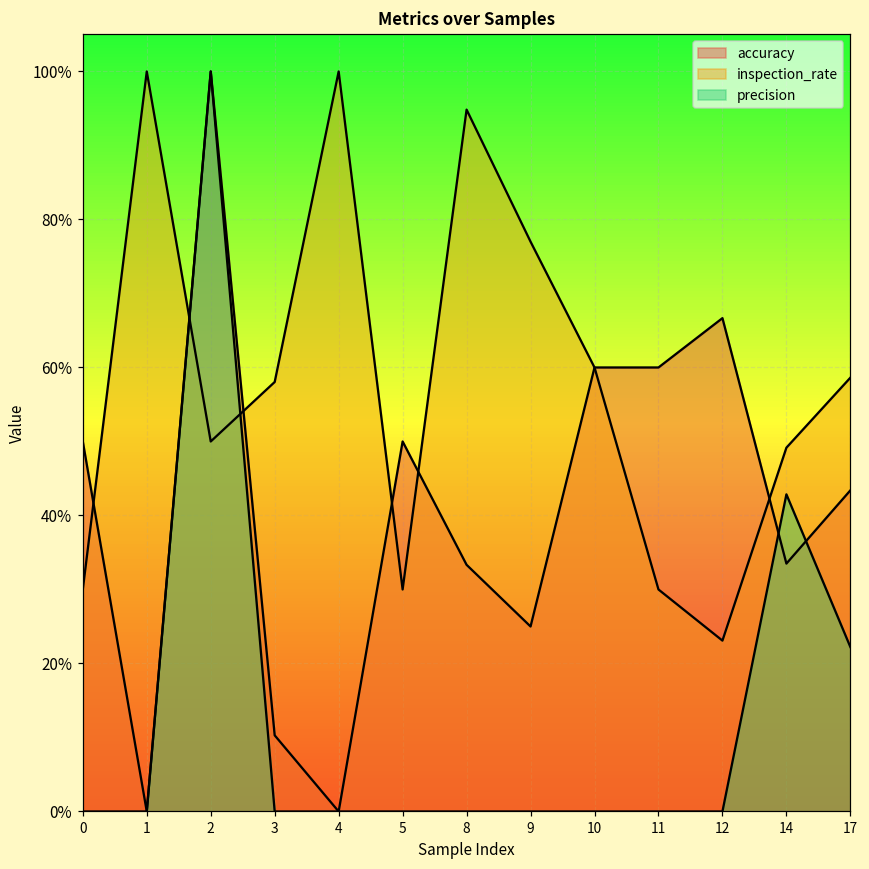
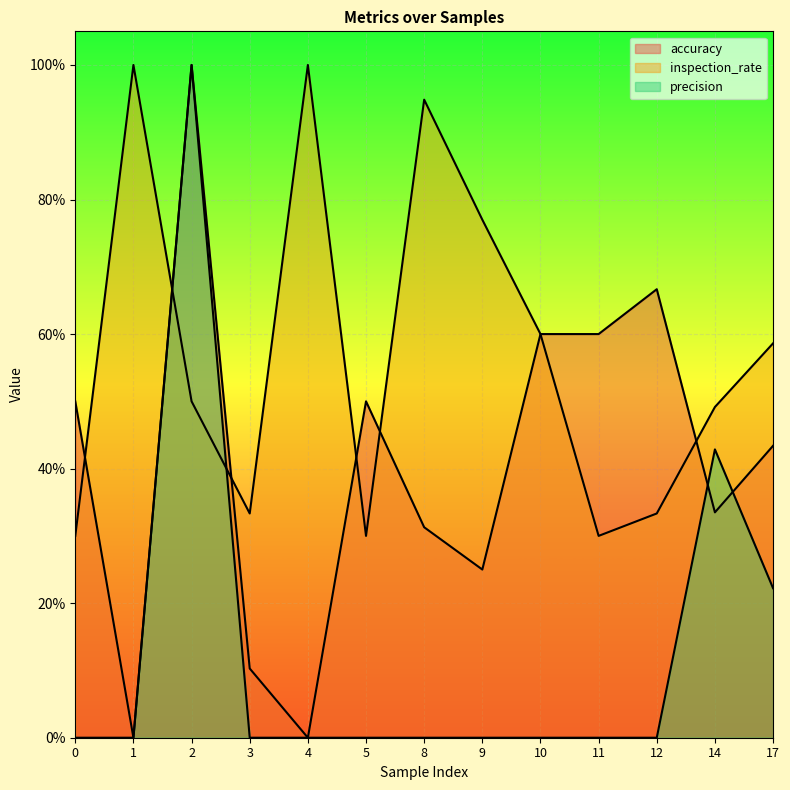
  {
    "accuracy": {
      "0": "50%",
      "3": "10%",
      "5": "50%",
-     "8": "33%",
+     "8": "31%",
      "9": "25%",
      "11": "60%",
      "12": "67%",
      "14": "34%",
      "17": "43%"
    },
    "inspection_rate": {
      "0": "30%",
      "1": "100%",
      "2": "50%",
-     "3": "58%",
+     "3": "33%",
      "4": "100%",
      "5": "30%",
      "8": "95%",
      "9": "77%",
      "11": "30%",
-     "12": "23%",
+     "12": "33%",
      "14": "49%",
      "17": "59%"
    },
    "precision": {
      "0": "0%",
      "3": "0%",
      "5": "0%",
      "8": "0%",
      "9": "0%",
      "10": "0%",
      "11": "0%",
      "12": "0%",
      "14": "43%",
      "17": "22%"
    }
  }
